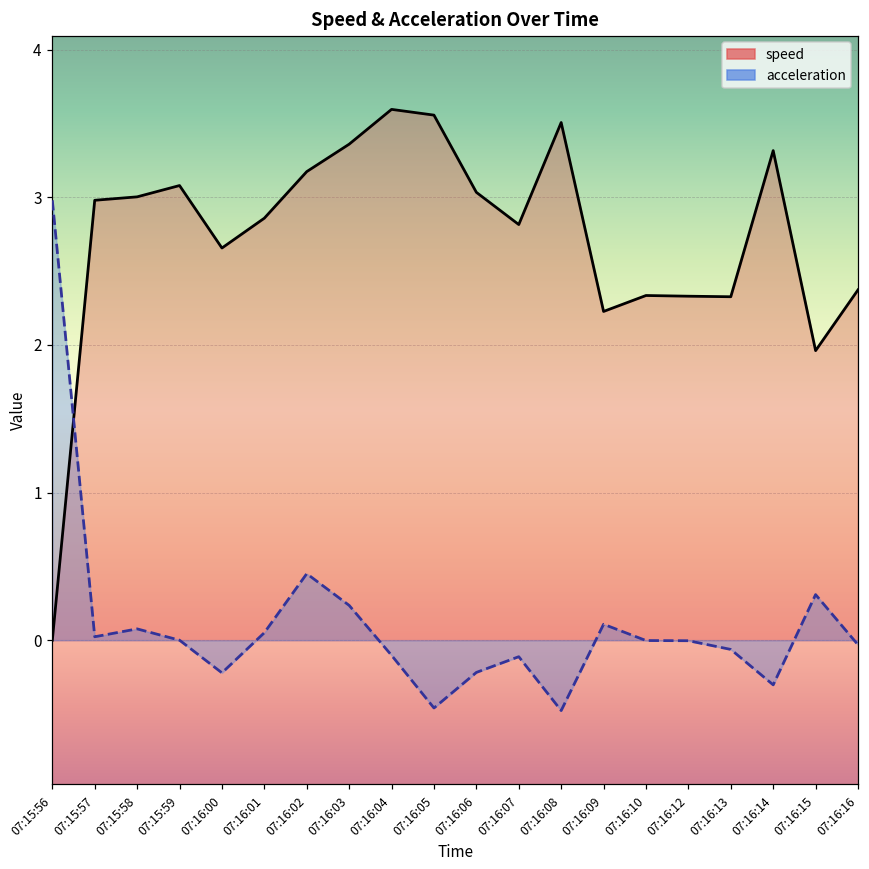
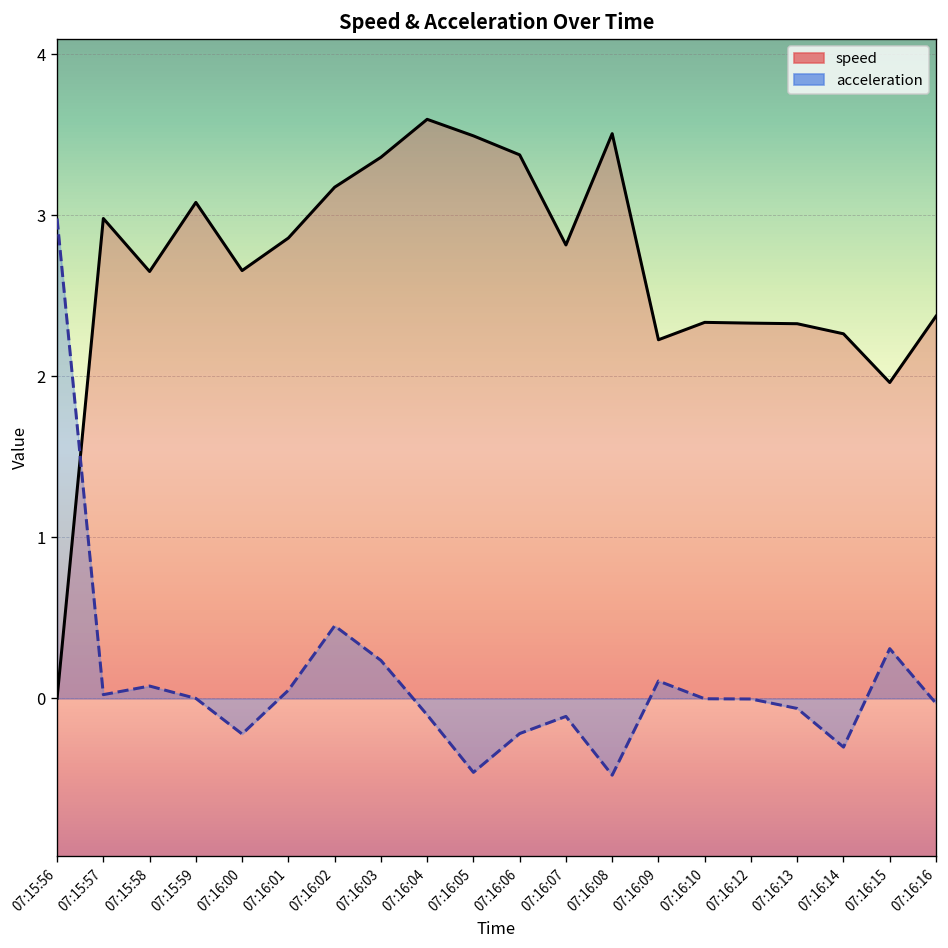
  {
    "speed": {
      "07:15:56": 0.00,
      "07:15:57": 2.98,
-     "07:15:58": 3.00,
+     "07:15:58": 2.65,
      "07:15:59": 3.08,
      "07:16:00": 2.66,
      "07:16:01": 2.86,
      "07:16:02": 3.17,
      "07:16:03": 3.36,
      "07:16:04": 3.60,
-     "07:16:05": 3.56,
-     "07:16:06": 3.03,
+     "07:16:05": 3.49,
+     "07:16:06": 3.38,
      "07:16:07": 2.82,
      "07:16:08": 3.51,
      "07:16:09": 2.23,
      "07:16:10": 2.34,
      "07:16:12": 2.33,
      "07:16:13": 2.33,
-     "07:16:14": 3.32,
+     "07:16:14": 2.26,
      "07:16:15": 1.96,
      "07:16:16": 2.37
    }
  }
